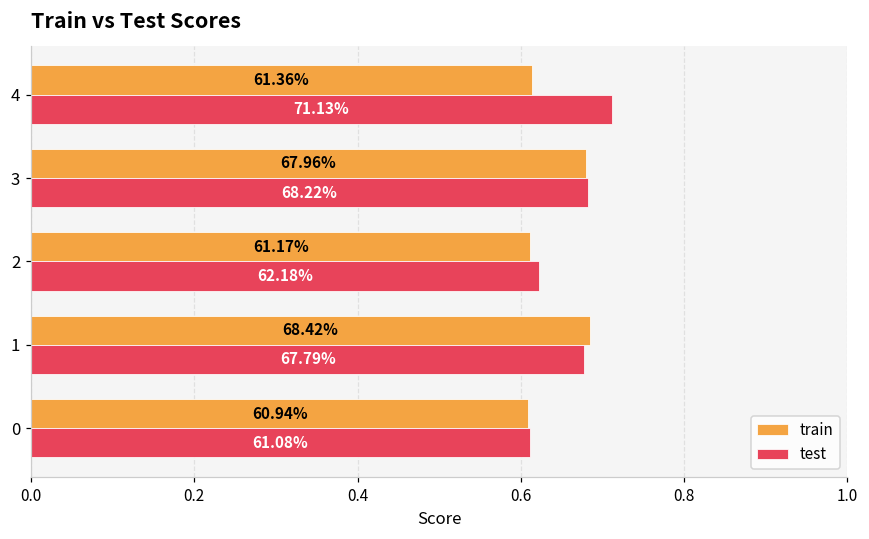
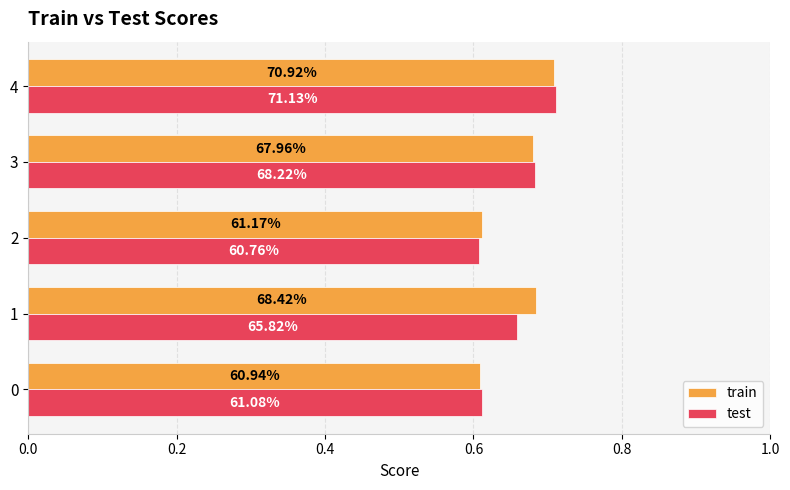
  {
    "train": {
-     "4": "61.36%",
+     "4": "70.92%",
      "3": "67.96%",
      "2": "61.17%",
      "1": "68.42%",
      "0": "60.94%"
    },
    "test": {
      "4": "71.13%",
      "3": "68.22%",
-     "2": "62.18%",
-     "1": "67.79%",
+     "2": "60.76%",
+     "1": "65.82%",
      "0": "61.08%"
    }
  }
